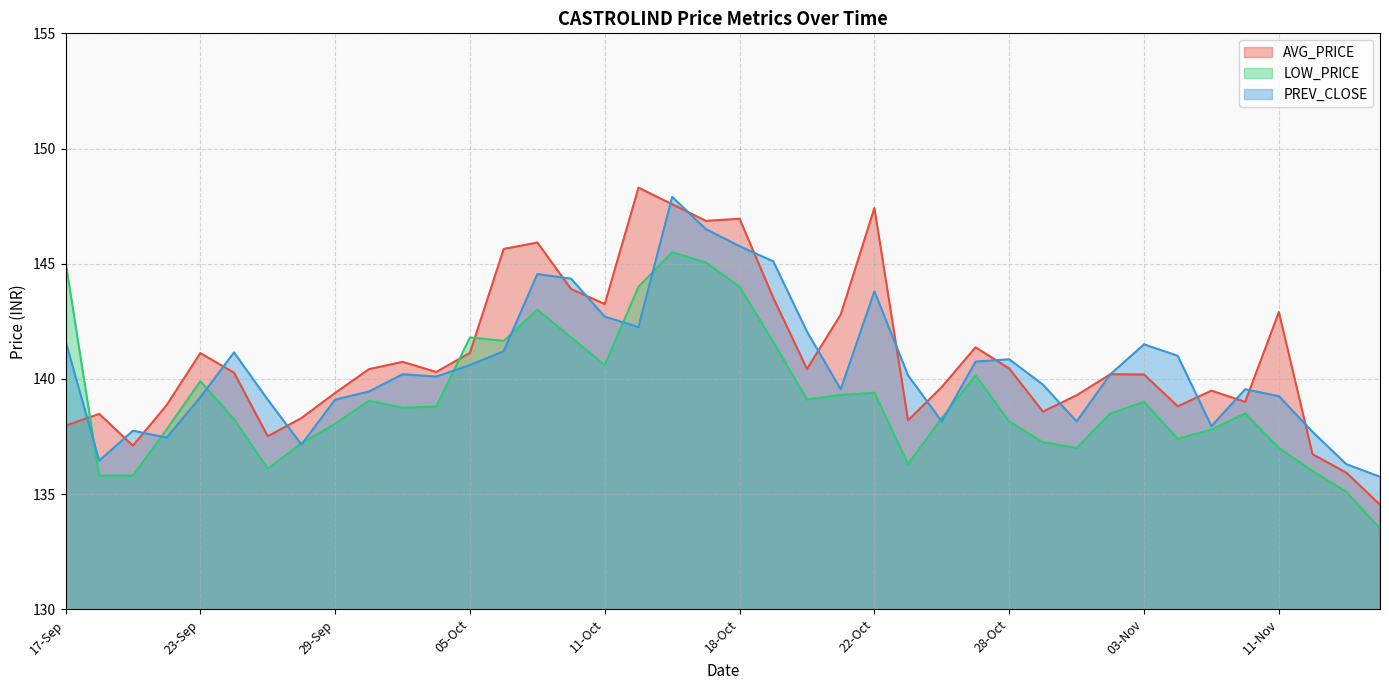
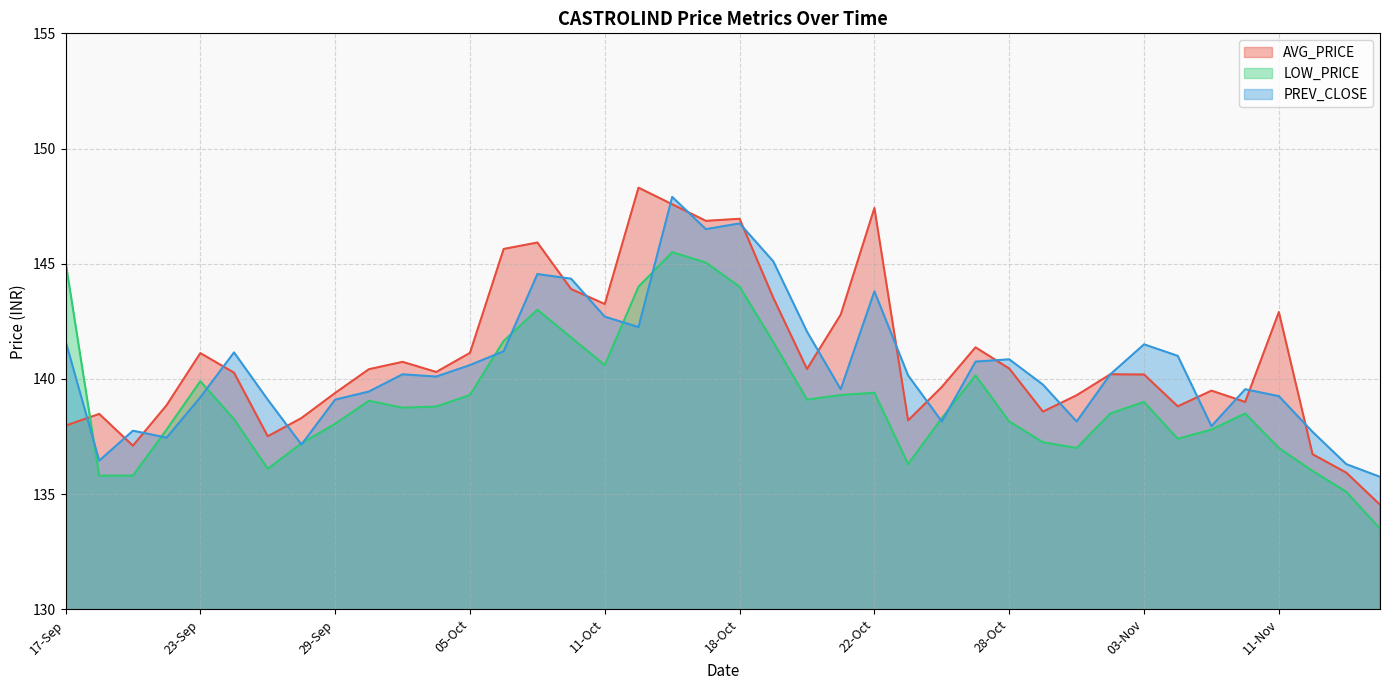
  {
    "AVG_PRICE": {
      "17-Sep": 138.0,
      "23-Sep": 141.1,
      "29-Sep": 139.4,
      "05-Oct": 141.1,
      "11-Oct": 143.3,
      "18-Oct": 147.0,
      "22-Oct": 147.4,
      "28-Oct": 140.5,
      "03-Nov": 140.2,
      "11-Nov": 142.9
    },
    "LOW_PRICE": {
      "17-Sep": 145.1,
      "23-Sep": 139.9,
      "29-Sep": 138.1,
-     "05-Oct": 141.8,
+     "05-Oct": 139.3,
      "11-Oct": 140.6,
      "18-Oct": 144.0,
      "22-Oct": 139.4,
      "28-Oct": 138.2,
      "03-Nov": 139.0,
      "11-Nov": 137.0
    },
    "PREV_CLOSE": {
      "17-Sep": 141.7,
      "23-Sep": 139.2,
      "29-Sep": 139.1,
      "05-Oct": 140.6,
      "11-Oct": 142.7,
-     "18-Oct": 145.8,
+     "18-Oct": 146.8,
      "22-Oct": 143.8,
      "28-Oct": 140.9,
      "03-Nov": 141.5,
      "11-Nov": 139.3
    }
  }
